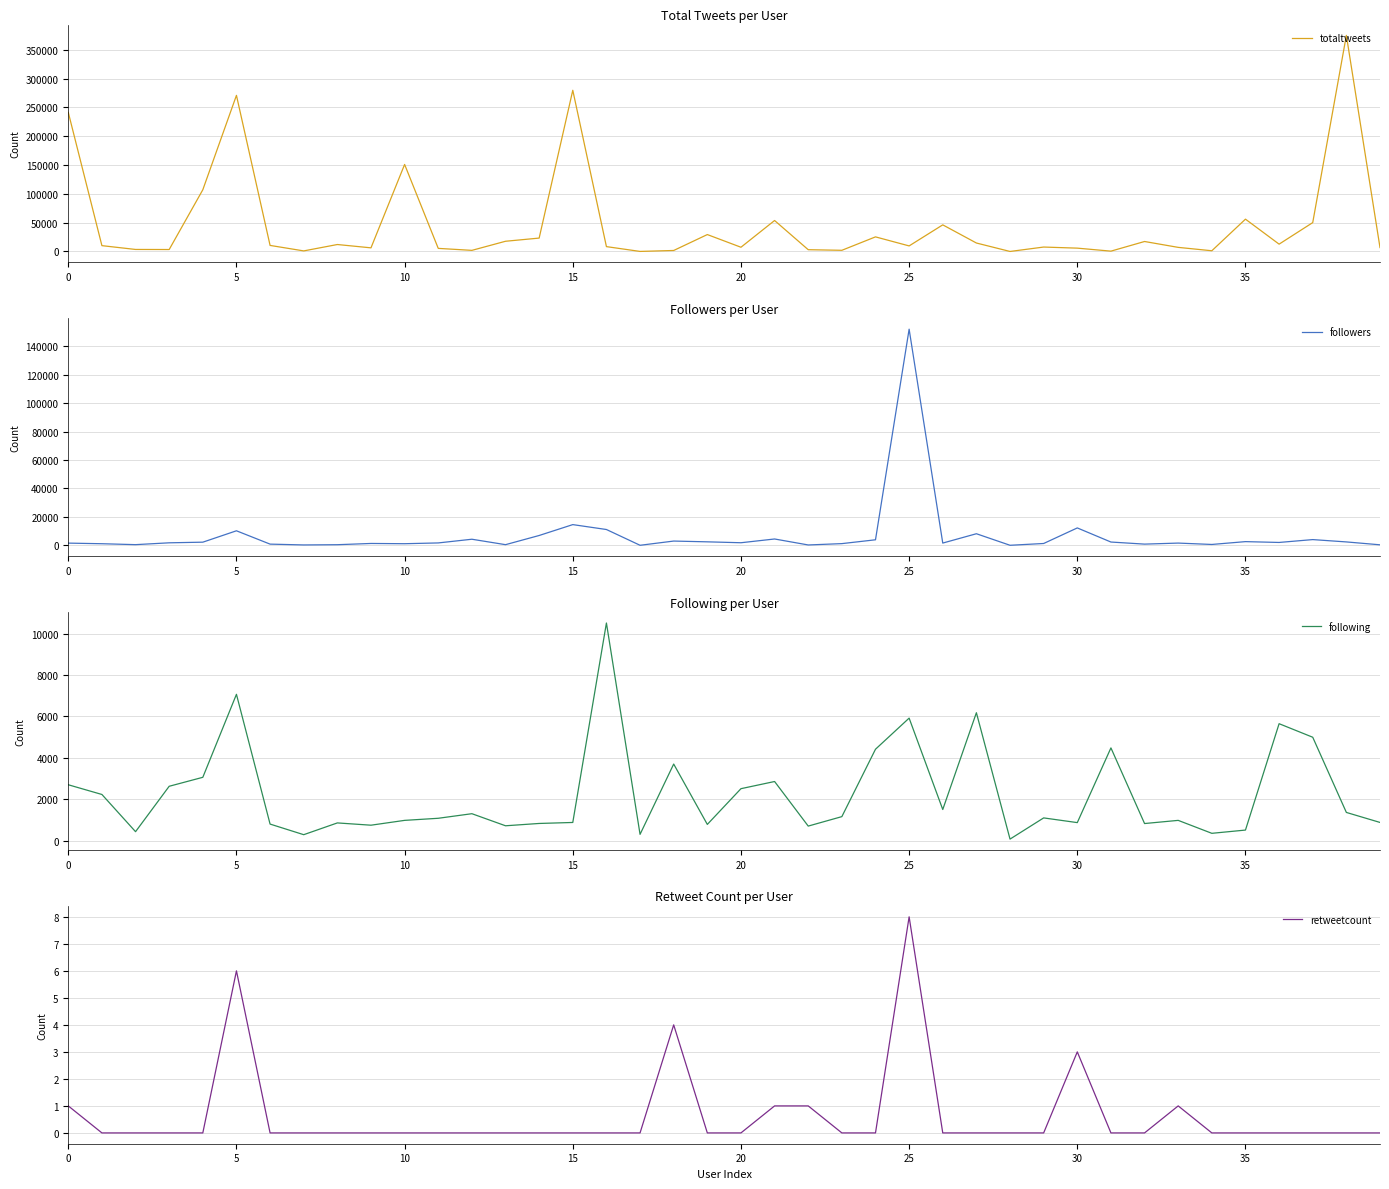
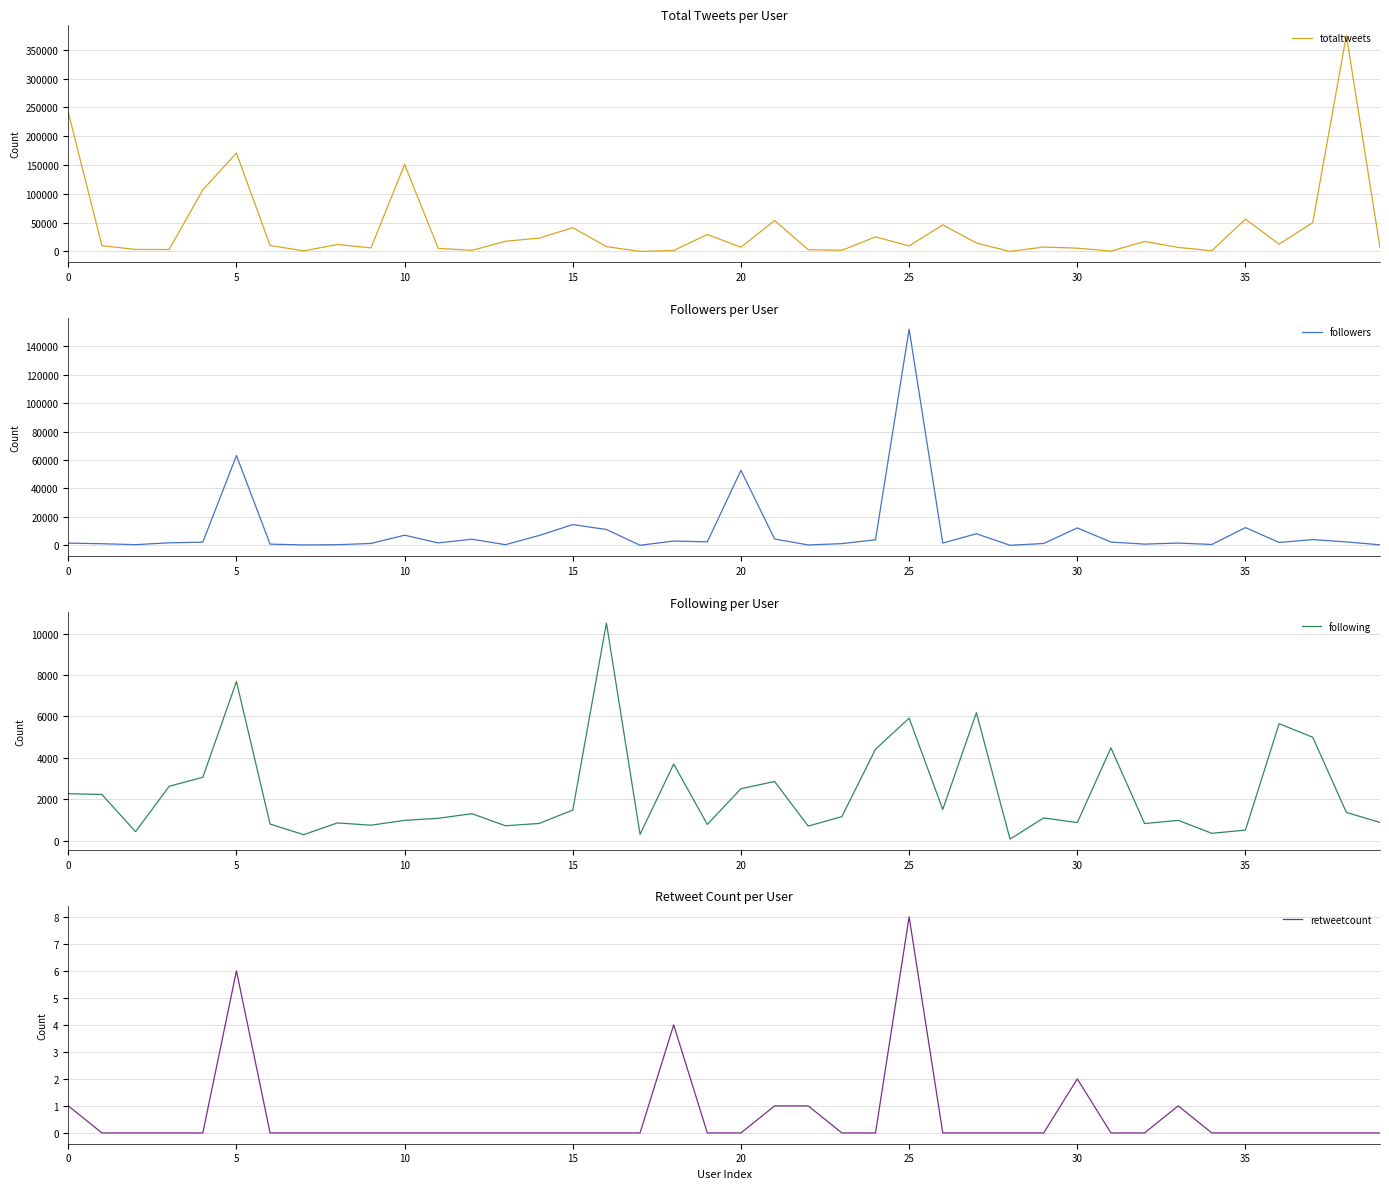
  {
    "Total Tweets per User": {
      "0": 240000,
-     "5": 270000,
+     "5": 170000,
      "10": 150000,
-     "15": 280000,
+     "15": 40000,
      "20": 10000,
      "25": 10000,
      "30": 10000,
      "35": 60000
    },
    "Followers per User": {
      "0": 2000,
-     "5": 10000,
-     "10": 1000,
+     "5": 63000,
+     "10": 7000,
      "15": 15000,
-     "20": 2000,
+     "20": 53000,
      "25": 152000,
      "30": 12000,
-     "35": 3000
+     "35": 12000
    },
    "Following per User": {
-     "0": 2700,
-     "5": 7100,
+     "0": 2300,
+     "5": 7700,
      "10": 1000,
-     "15": 900,
+     "15": 1500,
      "20": 2500,
      "25": 5900,
      "30": 900,
      "35": 500
    },
    "Retweet Count per User": {
      "0": 1,
      "5": 6,
      "10": 0,
      "15": 0,
      "20": 0,
      "25": 8,
-     "30": 3,
+     "30": 2,
      "35": 0
    }
  }
